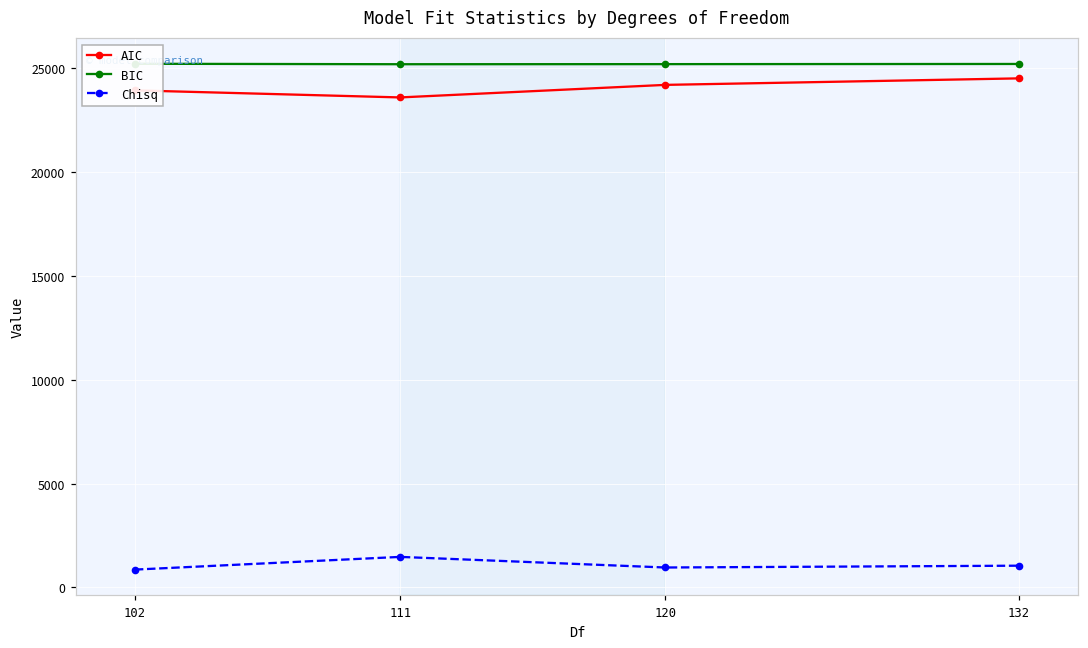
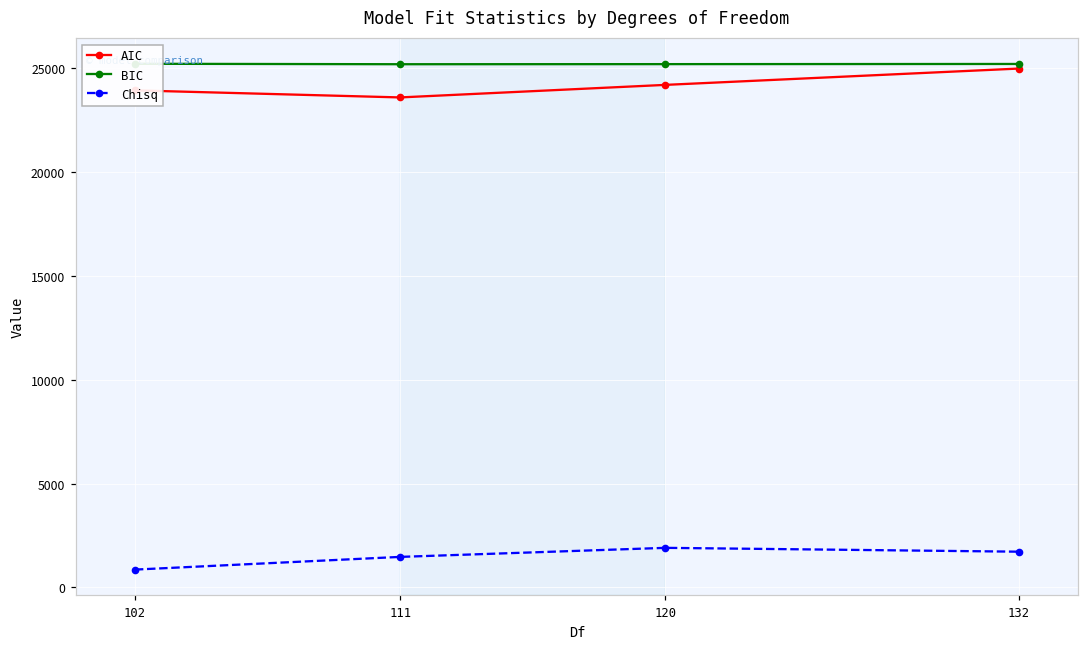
  {
    "AIC": {
      "111": 23600,
      "120": 24200,
-     "132": 24500
+     "132": 25000
    },
    "BIC": {
      "111": 25200,
      "120": 25200,
      "132": 25200
    },
    "Chisq": {
      "102": 900,
      "111": 1500,
-     "120": 1000,
-     "132": 1000
+     "120": 1900,
+     "132": 1700
    }
  }
